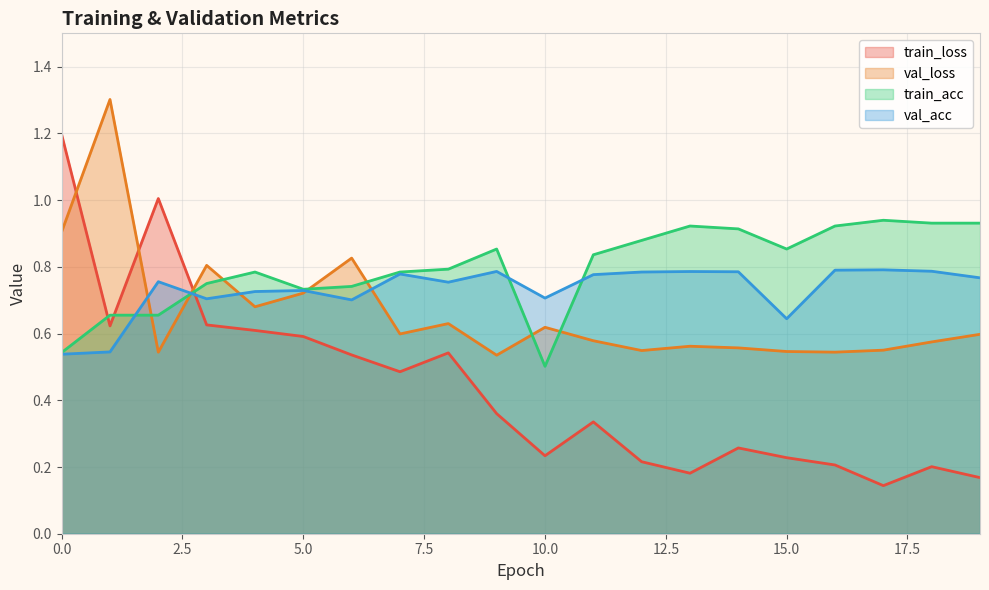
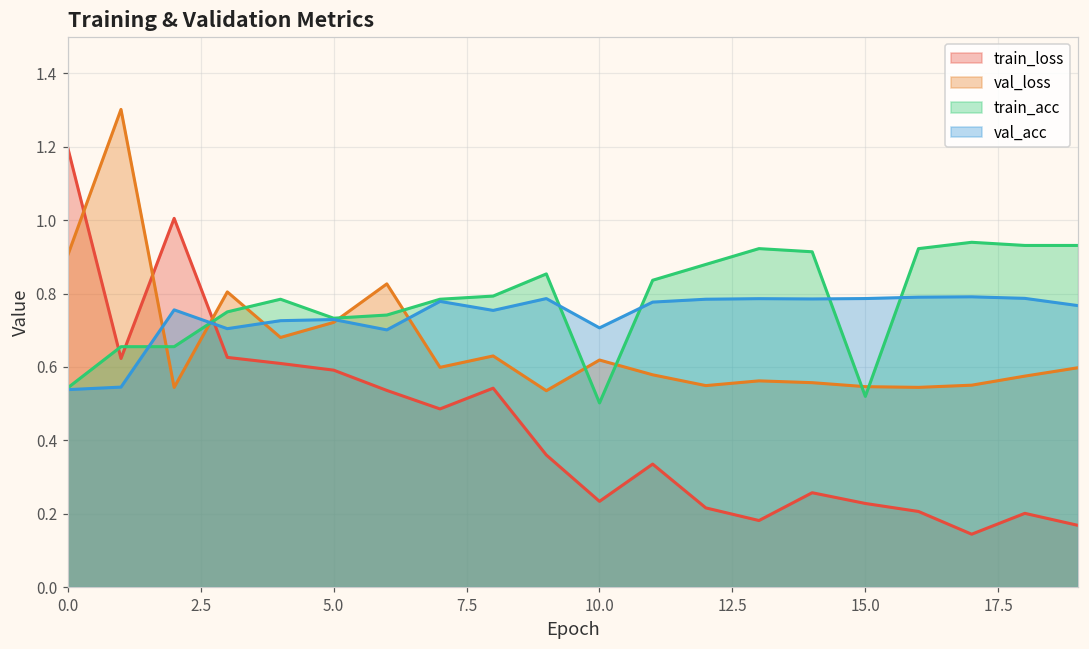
  {
    "train_acc": {
      "10.0": 0.50,
-     "15.0": 0.85
+     "15.0": 0.52
    },
    "val_acc": {
      "10.0": 0.71,
-     "15.0": 0.64
+     "15.0": 0.79
    }
  }
